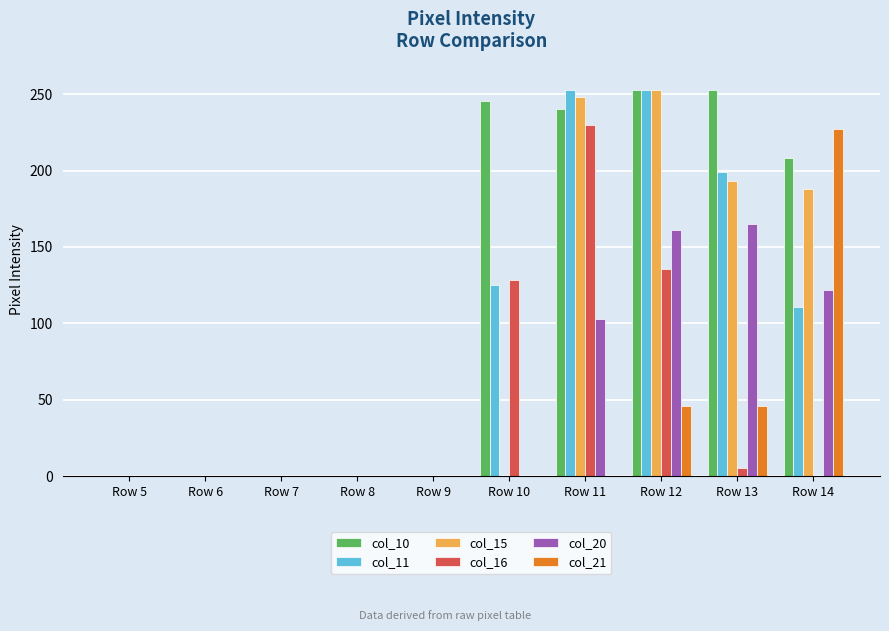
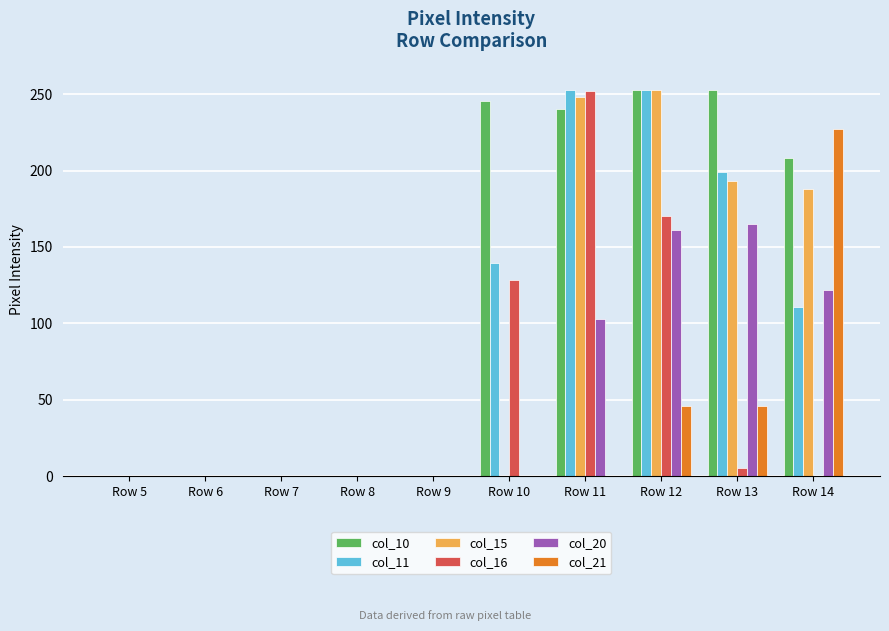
  {
    "col_10": {
      "Row 5": 0,
      "Row 6": 0,
      "Row 7": 0,
      "Row 8": 0,
      "Row 9": 0,
      "Row 10": 246,
      "Row 11": 240,
      "Row 12": 253,
      "Row 13": 253,
      "Row 14": 208
    },
    "col_11": {
      "Row 5": 0,
      "Row 6": 0,
      "Row 7": 0,
      "Row 8": 0,
      "Row 9": 0,
-     "Row 10": 125,
+     "Row 10": 139,
      "Row 11": 253,
      "Row 12": 253,
      "Row 13": 199,
      "Row 14": 111
    },
    "col_15": {
      "Row 5": 0,
      "Row 6": 0,
      "Row 7": 0,
      "Row 8": 0,
      "Row 9": 0,
      "Row 10": 0,
      "Row 11": 248,
      "Row 12": 253,
      "Row 13": 193,
      "Row 14": 188
    },
    "col_16": {
      "Row 5": 0,
      "Row 6": 0,
      "Row 7": 0,
      "Row 8": 0,
      "Row 9": 0,
      "Row 10": 129,
-     "Row 11": 230,
-     "Row 12": 136,
+     "Row 11": 252,
+     "Row 12": 170,
      "Row 13": 5,
      "Row 14": 0
    },
    "col_20": {
      "Row 5": 0,
      "Row 6": 0,
      "Row 7": 0,
      "Row 8": 0,
      "Row 9": 0,
      "Row 10": 0,
      "Row 11": 103,
      "Row 12": 161,
      "Row 13": 165,
      "Row 14": 122
    },
    "col_21": {
      "Row 5": 0,
      "Row 6": 0,
      "Row 7": 0,
      "Row 8": 0,
      "Row 9": 0,
      "Row 10": 0,
      "Row 11": 0,
      "Row 12": 46,
      "Row 13": 46,
      "Row 14": 227
    }
  }
